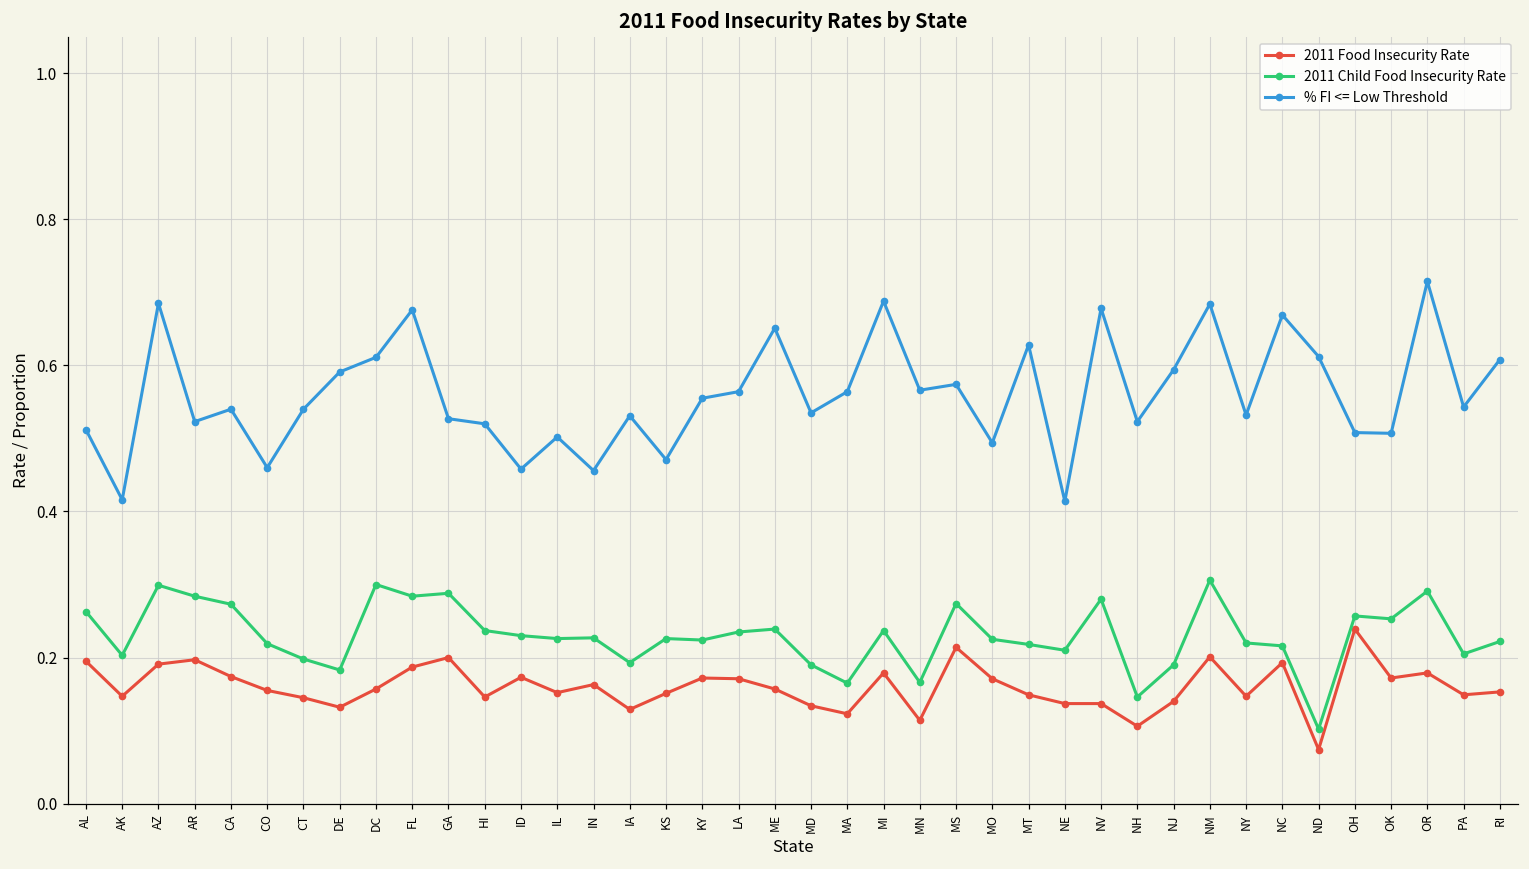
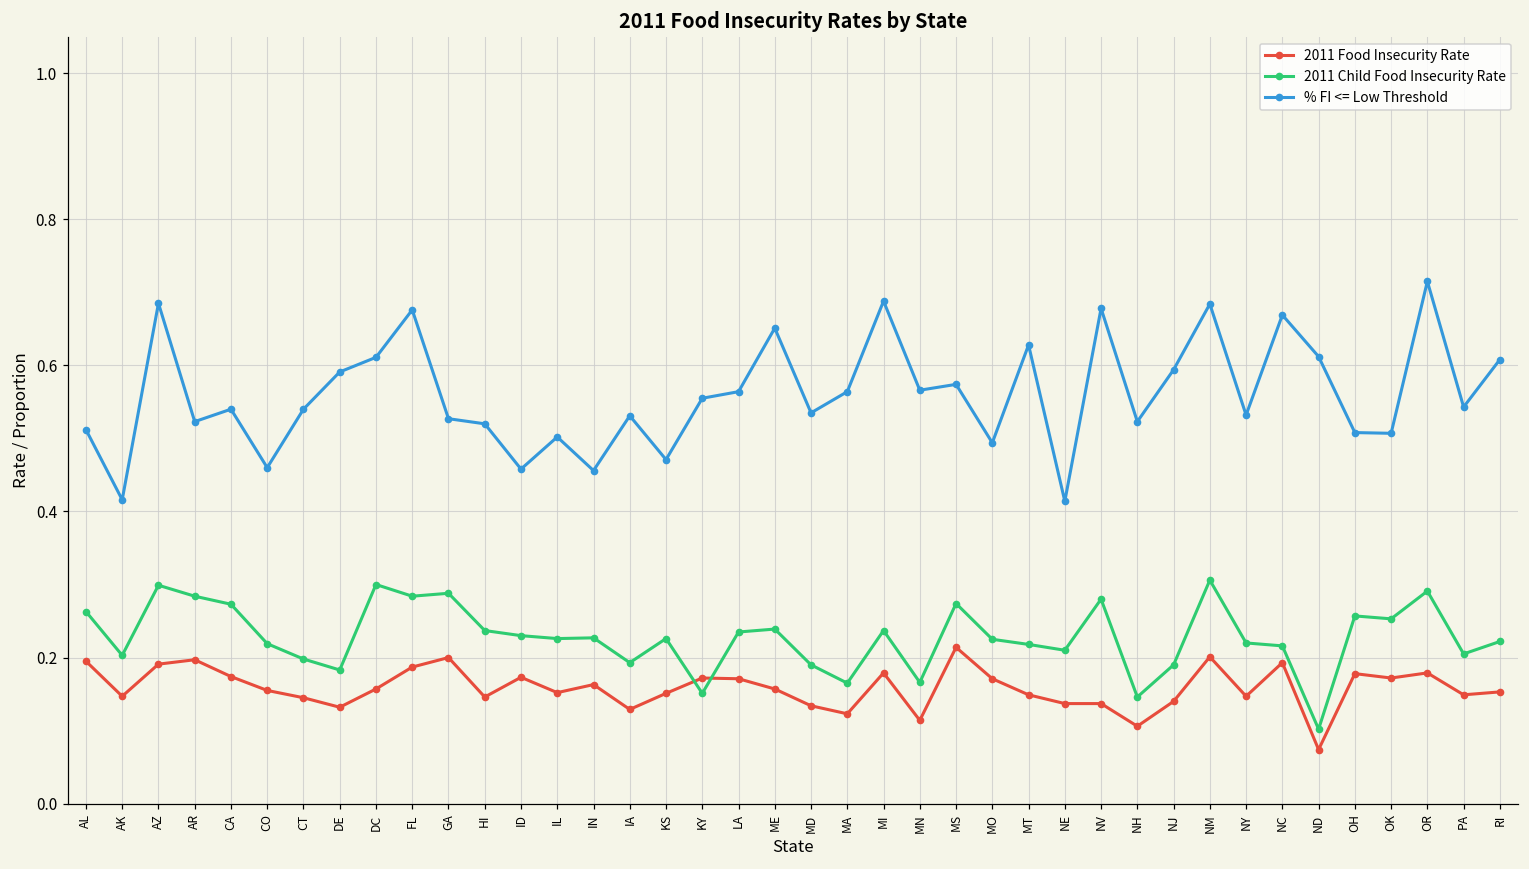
  {
    "2011 Food Insecurity Rate": {
      "AL": 0.20,
      "AK": 0.15,
      "AZ": 0.19,
      "AR": 0.20,
      "CA": 0.17,
      "CO": 0.16,
      "CT": 0.15,
      "DE": 0.13,
      "DC": 0.16,
      "FL": 0.19,
      "GA": 0.20,
      "HI": 0.15,
      "ID": 0.17,
      "IL": 0.15,
      "IN": 0.16,
      "IA": 0.13,
      "KS": 0.15,
      "KY": 0.17,
      "LA": 0.17,
      "ME": 0.16,
      "MD": 0.13,
      "MA": 0.12,
      "MI": 0.18,
      "MN": 0.11,
      "MS": 0.21,
      "MO": 0.17,
      "MT": 0.15,
      "NE": 0.14,
      "NV": 0.14,
      "NH": 0.11,
      "NJ": 0.14,
      "NM": 0.20,
      "NY": 0.15,
      "NC": 0.19,
      "ND": 0.07,
-     "OH": 0.24,
+     "OH": 0.18,
      "OK": 0.17,
      "OR": 0.18,
      "PA": 0.15,
      "RI": 0.15
    },
    "2011 Child Food Insecurity Rate": {
      "AL": 0.26,
      "AK": 0.20,
      "AZ": 0.30,
      "AR": 0.28,
      "CA": 0.27,
      "CO": 0.22,
      "CT": 0.20,
      "DE": 0.18,
      "DC": 0.30,
      "FL": 0.28,
      "GA": 0.29,
      "HI": 0.24,
      "ID": 0.23,
      "IL": 0.23,
      "IN": 0.23,
      "IA": 0.19,
      "KS": 0.23,
-     "KY": 0.22,
+     "KY": 0.15,
      "LA": 0.24,
      "ME": 0.24,
      "MD": 0.19,
      "MA": 0.17,
      "MI": 0.24,
      "MN": 0.17,
      "MS": 0.27,
      "MO": 0.23,
      "MT": 0.22,
      "NE": 0.21,
      "NV": 0.28,
      "NH": 0.15,
      "NJ": 0.19,
      "NM": 0.31,
      "NY": 0.22,
      "NC": 0.22,
      "ND": 0.10,
      "OH": 0.26,
      "OK": 0.25,
      "OR": 0.29,
      "PA": 0.21,
      "RI": 0.22
    },
    "% FI <= Low Threshold": {
      "AL": 0.51,
      "AK": 0.42,
      "AZ": 0.69,
      "AR": 0.52,
      "CA": 0.54,
      "CO": 0.46,
      "CT": 0.54,
      "DE": 0.59,
      "DC": 0.61,
      "FL": 0.68,
      "GA": 0.53,
      "HI": 0.52,
      "ID": 0.46,
      "IL": 0.50,
      "IN": 0.46,
      "IA": 0.53,
      "KS": 0.47,
      "KY": 0.56,
      "LA": 0.56,
      "ME": 0.65,
      "MD": 0.54,
      "MA": 0.56,
      "MI": 0.69,
      "MN": 0.57,
      "MS": 0.57,
      "MO": 0.49,
      "MT": 0.63,
      "NE": 0.41,
      "NV": 0.68,
      "NH": 0.52,
      "NJ": 0.59,
      "NM": 0.68,
      "NY": 0.53,
      "NC": 0.67,
      "ND": 0.61,
      "OH": 0.51,
      "OK": 0.51,
      "OR": 0.72,
      "PA": 0.54,
      "RI": 0.61
    }
  }
